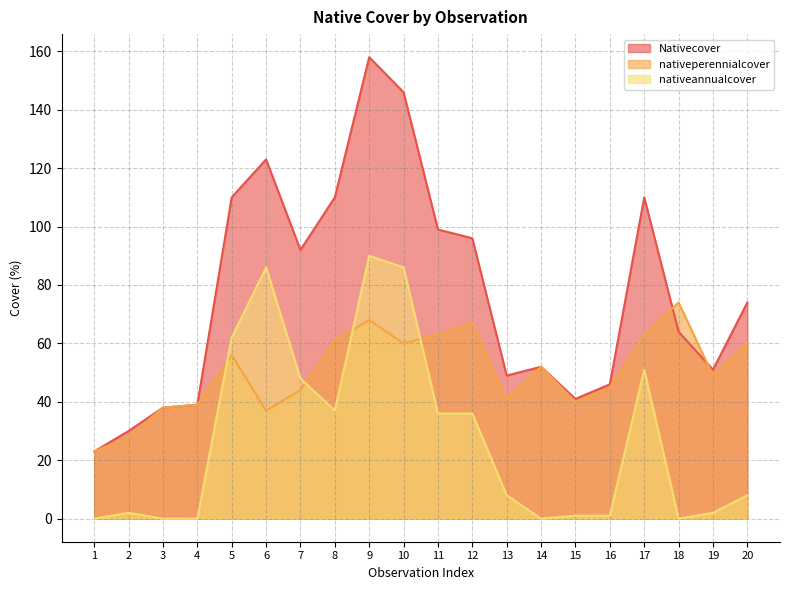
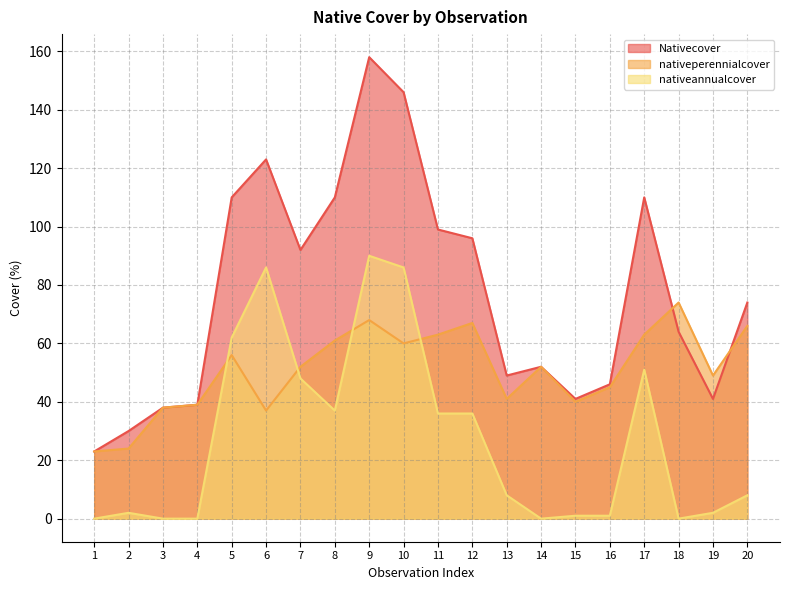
  {
    "Nativecover": {
      "2": 30,
      "5": 110,
      "6": 123,
      "7": 92,
      "8": 110,
      "9": 158,
      "10": 146,
      "11": 99,
      "12": 96,
      "13": 49,
      "15": 41,
      "16": 46,
      "17": 110,
      "18": 64,
-     "19": 51,
+     "19": 41,
      "20": 74
    },
    "nativeperennialcover": {
-     "2": 28,
+     "2": 24,
      "5": 56,
      "6": 37,
-     "7": 44,
+     "7": 52,
      "8": 61,
      "9": 68,
      "10": 60,
      "11": 63,
      "12": 67,
      "13": 41,
      "15": 40,
      "16": 45,
      "17": 63,
      "18": 74,
      "19": 49,
-     "20": 60
+     "20": 66
    },
    "nativeannualcover": {
      "1": 0,
      "2": 2,
      "3": 0,
      "4": 0,
      "5": 62,
      "6": 86,
      "7": 48,
      "8": 37,
      "9": 90,
      "10": 86,
      "11": 36,
      "12": 36,
      "13": 8,
      "14": 0,
      "15": 1,
      "16": 1,
      "17": 51,
      "18": 0,
      "19": 2,
      "20": 8
    }
  }
